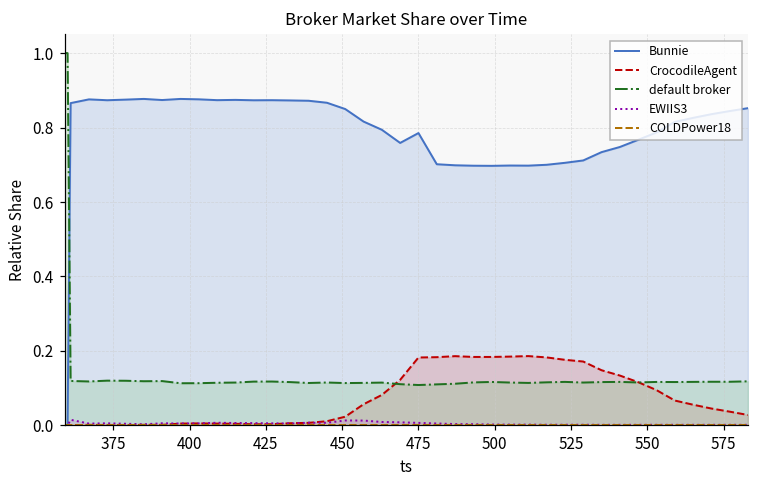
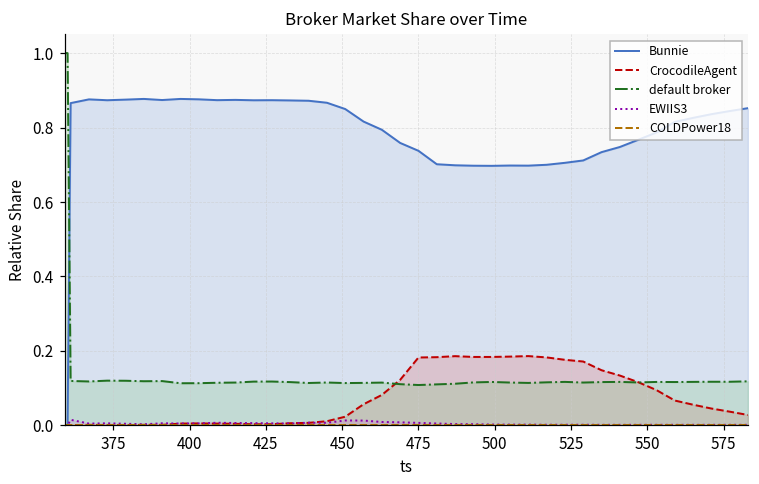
  {
    "Bunnie": {
-     "475": 0.79
+     "475": 0.74
    },
    "CrocodileAgent": {
      "475": 0.18
    },
    "default broker": {
      "475": 0.11
    }
  }
